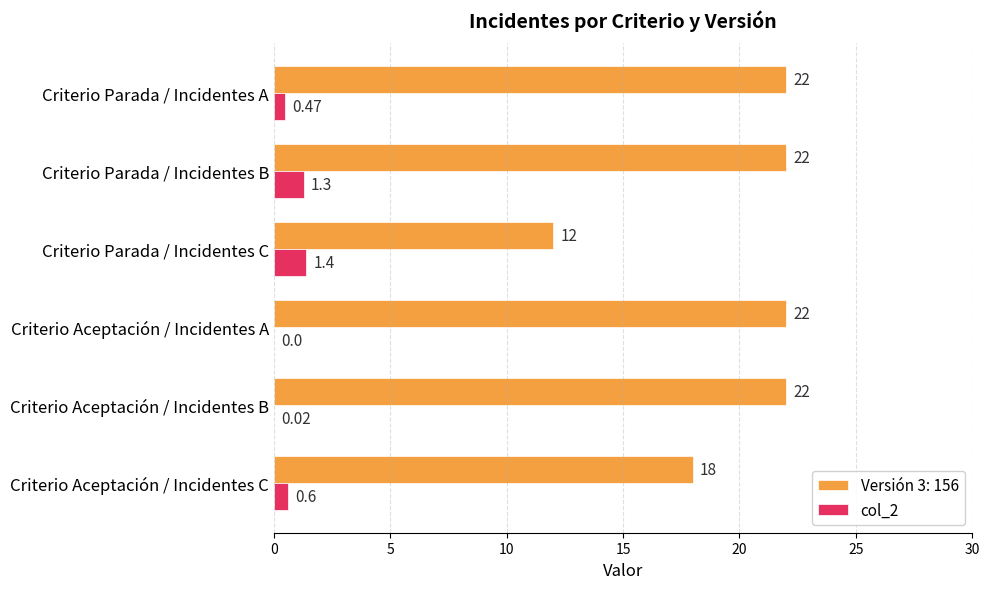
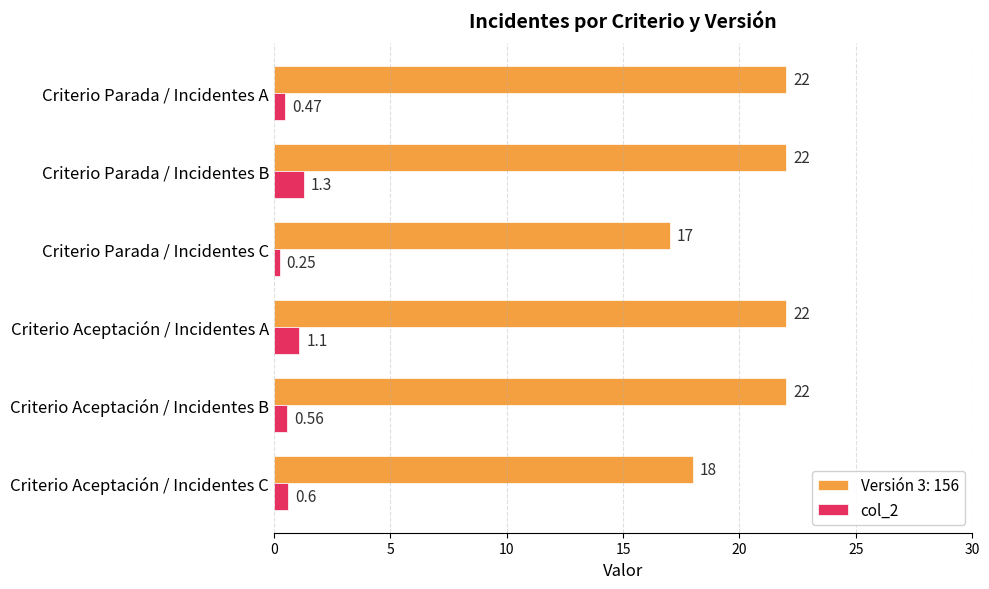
  {
    "Versión 3: 156": {
      "Criterio Parada / Incidentes A": 22,
      "Criterio Parada / Incidentes B": 22,
-     "Criterio Parada / Incidentes C": 12,
+     "Criterio Parada / Incidentes C": 17,
      "Criterio Aceptación / Incidentes A": 22,
      "Criterio Aceptación / Incidentes B": 22,
      "Criterio Aceptación / Incidentes C": 18
    },
    "col_2": {
      "Criterio Parada / Incidentes A": 0.47,
      "Criterio Parada / Incidentes B": 1.3,
-     "Criterio Parada / Incidentes C": 1.4,
-     "Criterio Aceptación / Incidentes A": 0.0,
-     "Criterio Aceptación / Incidentes B": 0.02,
+     "Criterio Parada / Incidentes C": 0.25,
+     "Criterio Aceptación / Incidentes A": 1.1,
+     "Criterio Aceptación / Incidentes B": 0.56,
      "Criterio Aceptación / Incidentes C": 0.6
    }
  }
